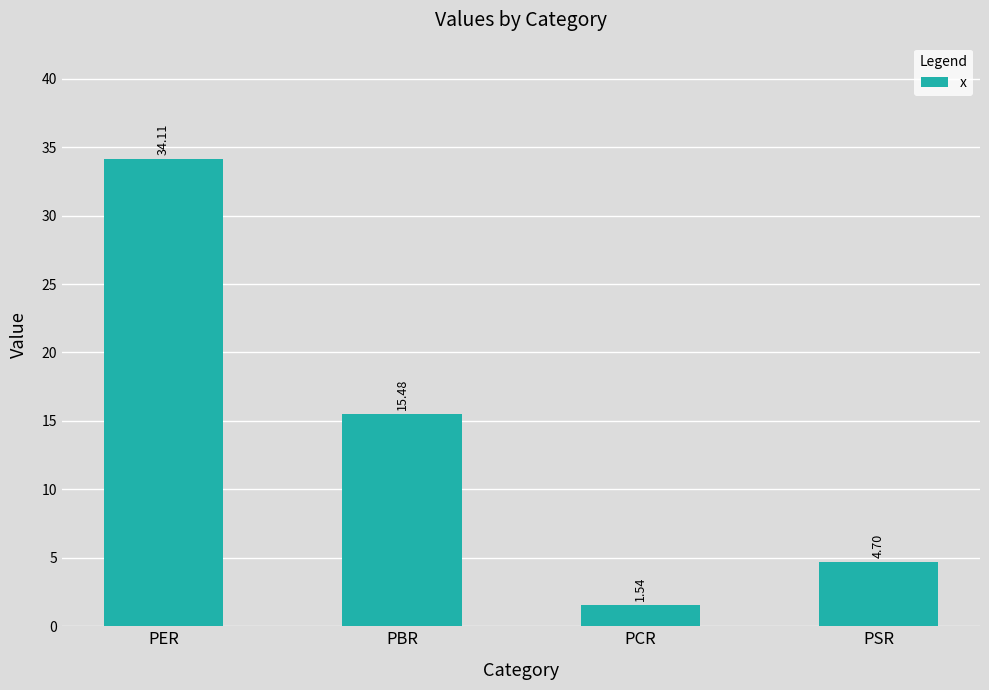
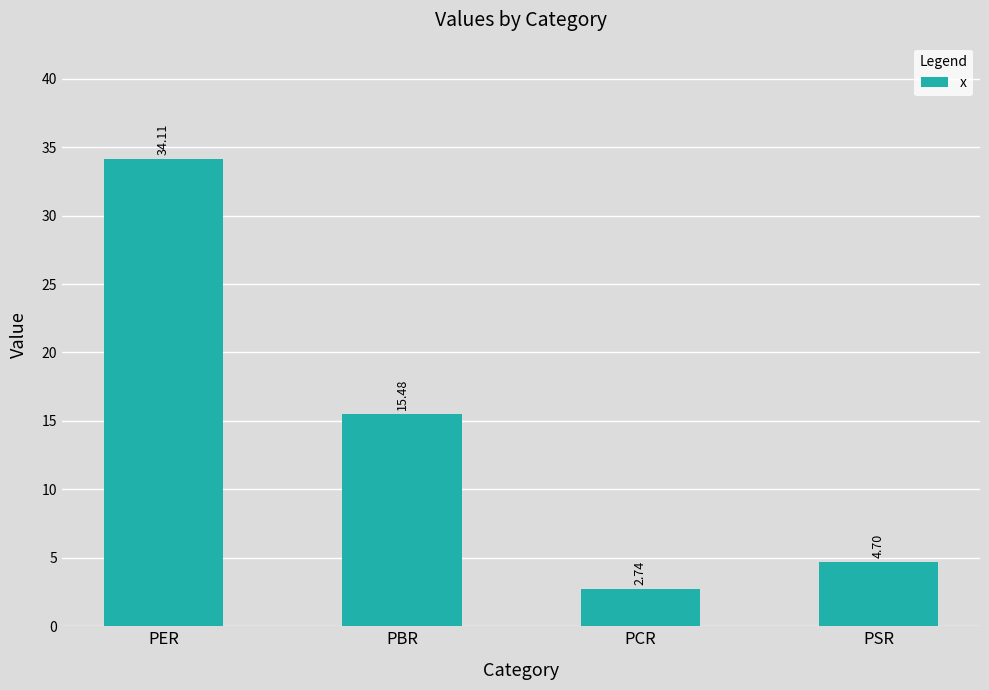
  {
    "PER": 34.11,
    "PBR": 15.48,
-   "PCR": 1.54,
+   "PCR": 2.74,
    "PSR": 4.70
  }
